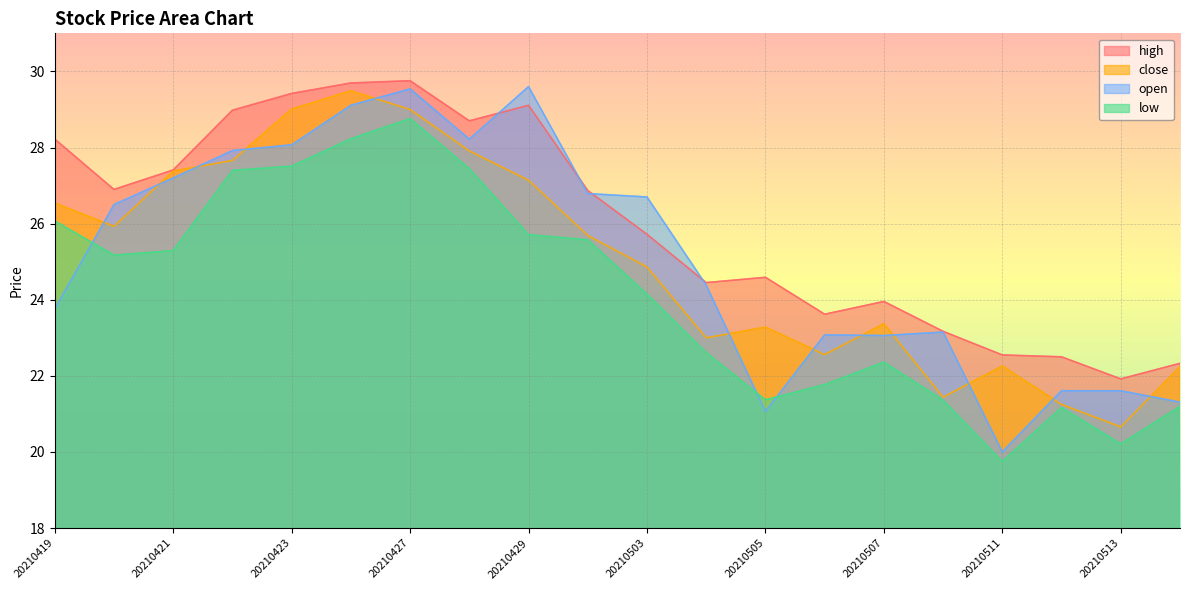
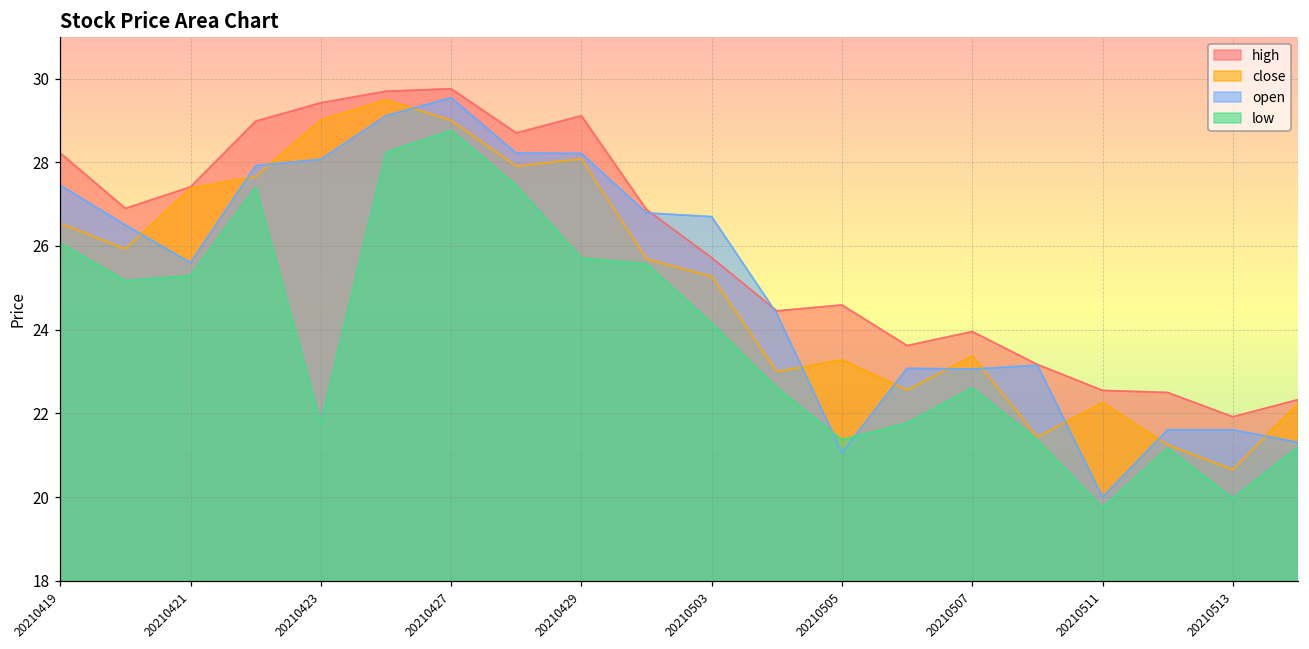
  {
    "high": {
      "20210419": 28.2,
      "20210423": 29.4,
      "20210427": 29.8,
      "20210429": 29.1,
      "20210503": 25.7,
      "20210505": 24.6,
      "20210507": 24.0,
      "20210511": 22.6,
      "20210513": 21.9
    },
    "close": {
      "20210419": 26.5,
      "20210423": 29.0,
      "20210427": 29.0,
-     "20210429": 27.1,
-     "20210503": 24.9,
+     "20210429": 28.1,
+     "20210503": 25.3,
      "20210505": 23.3,
      "20210507": 23.4,
      "20210511": 22.3,
      "20210513": 20.7
    },
    "open": {
-     "20210419": 23.8,
-     "20210421": 27.2,
+     "20210419": 27.5,
+     "20210421": 25.6,
      "20210423": 28.1,
      "20210427": 29.5,
-     "20210429": 29.6,
+     "20210429": 28.2,
      "20210503": 26.7,
      "20210505": 21.1,
      "20210507": 23.1,
      "20210511": 20.0,
      "20210513": 21.6
    },
    "low": {
      "20210419": 26.1,
      "20210421": 25.3,
-     "20210423": 27.5,
+     "20210423": 21.8,
      "20210427": 28.8,
      "20210429": 25.7,
      "20210503": 24.2,
      "20210505": 21.4,
-     "20210507": 22.4,
+     "20210507": 22.6,
      "20210511": 19.8,
-     "20210513": 20.2
+     "20210513": 20.0
    }
  }
